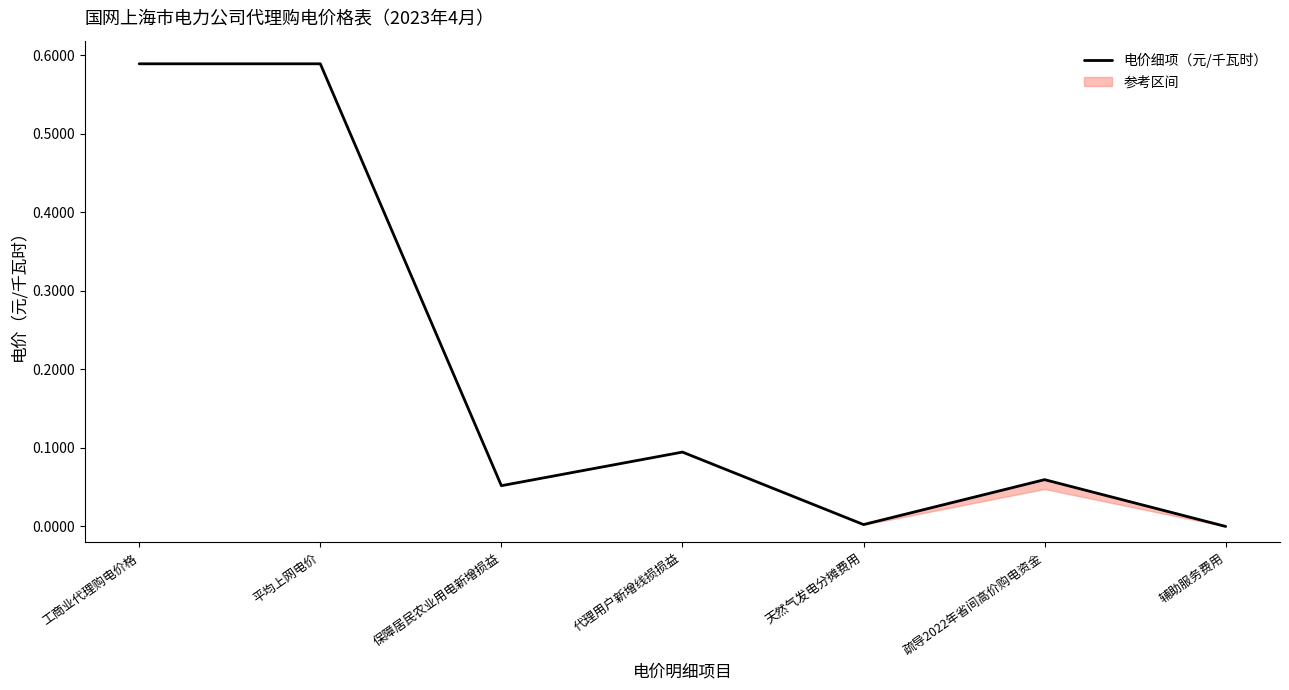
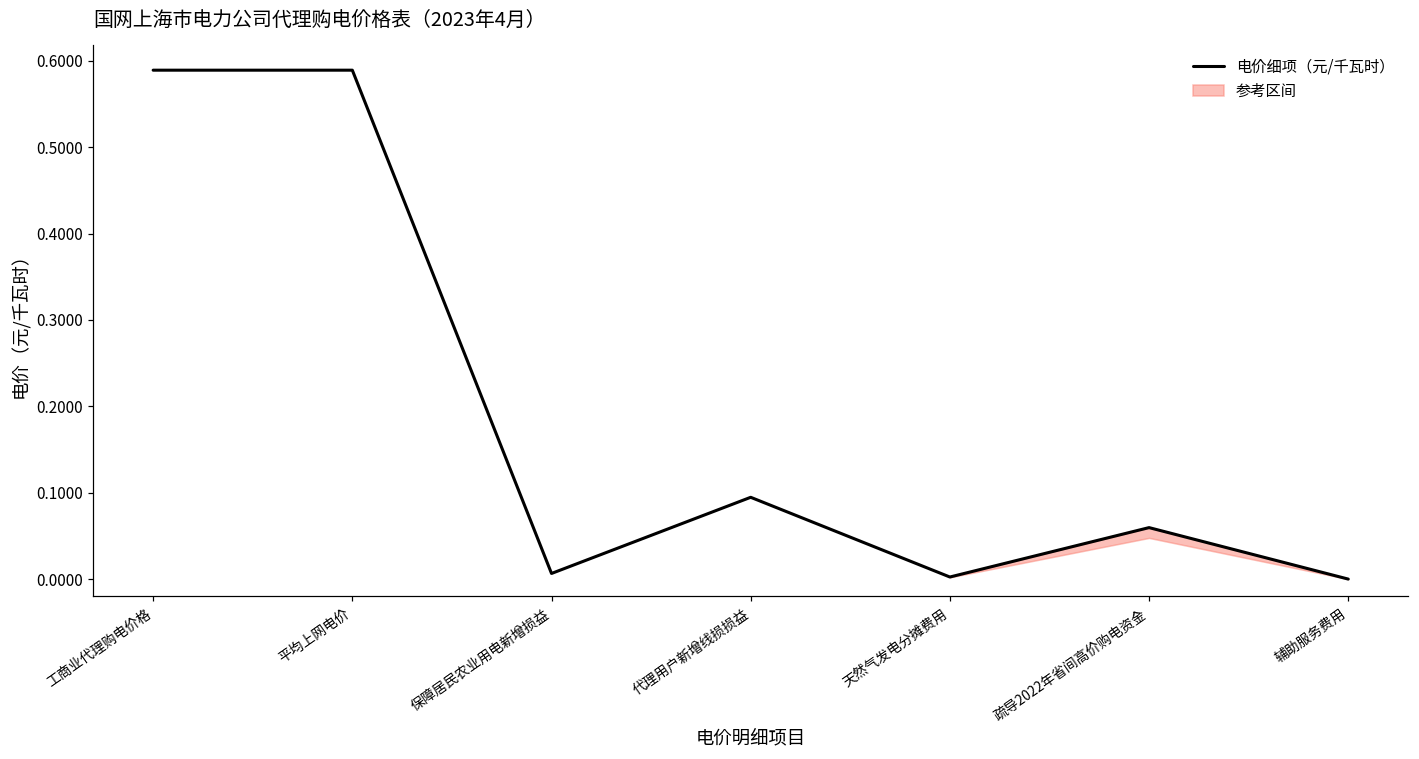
  {
    "电价细项（元/千瓦时）": {
      "工商业代理购电价格": 0.59,
      "平均上网电价": 0.59,
-     "保障居民农业用电新增损益": 0.05,
+     "保障居民农业用电新增损益": 0.01,
      "代理用户新增线损损益": 0.09
    }
  }
